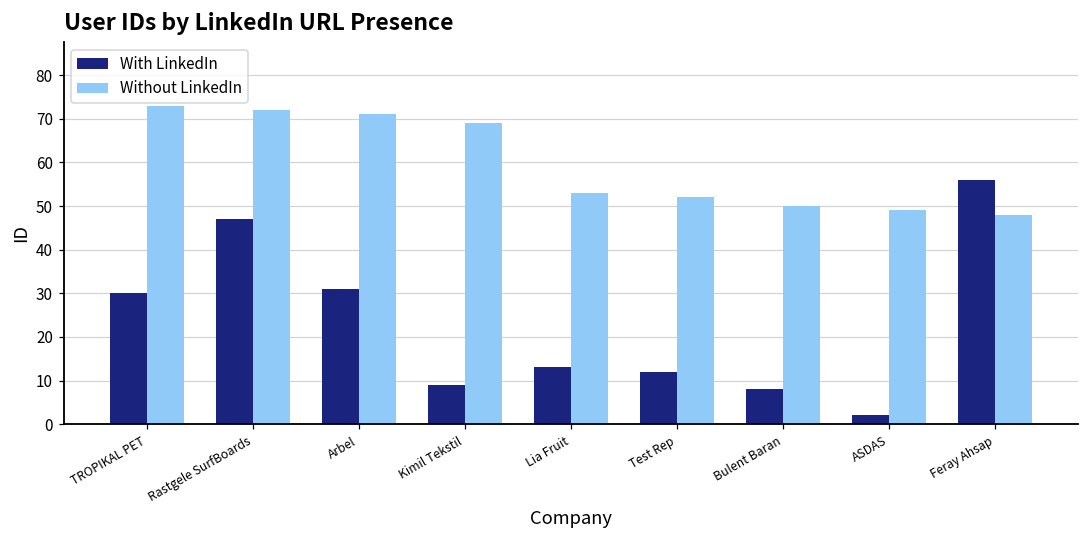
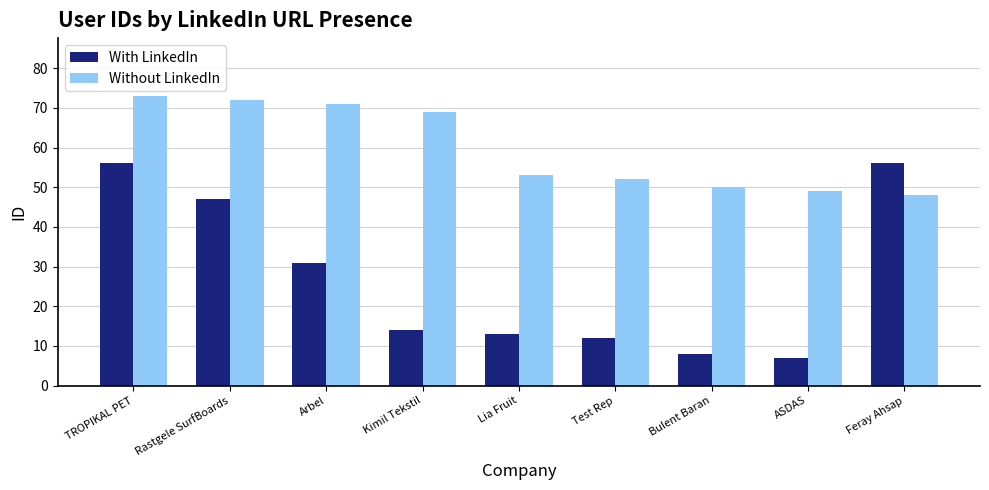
  {
    "With LinkedIn": {
-     "TROPIKAL PET": 30,
+     "TROPIKAL PET": 56,
      "Rastgele SurfBoards": 47,
      "Arbel": 31,
-     "Kimil Tekstil": 9,
+     "Kimil Tekstil": 14,
      "Lia Fruit": 13,
      "Test Rep": 12,
      "Bulent Baran": 8,
-     "ASDAS": 2,
+     "ASDAS": 7,
      "Feray Ahsap": 56
    },
    "Without LinkedIn": {
      "TROPIKAL PET": 73,
      "Rastgele SurfBoards": 72,
      "Arbel": 71,
      "Kimil Tekstil": 69,
      "Lia Fruit": 53,
      "Test Rep": 52,
      "Bulent Baran": 50,
      "ASDAS": 49,
      "Feray Ahsap": 48
    }
  }
